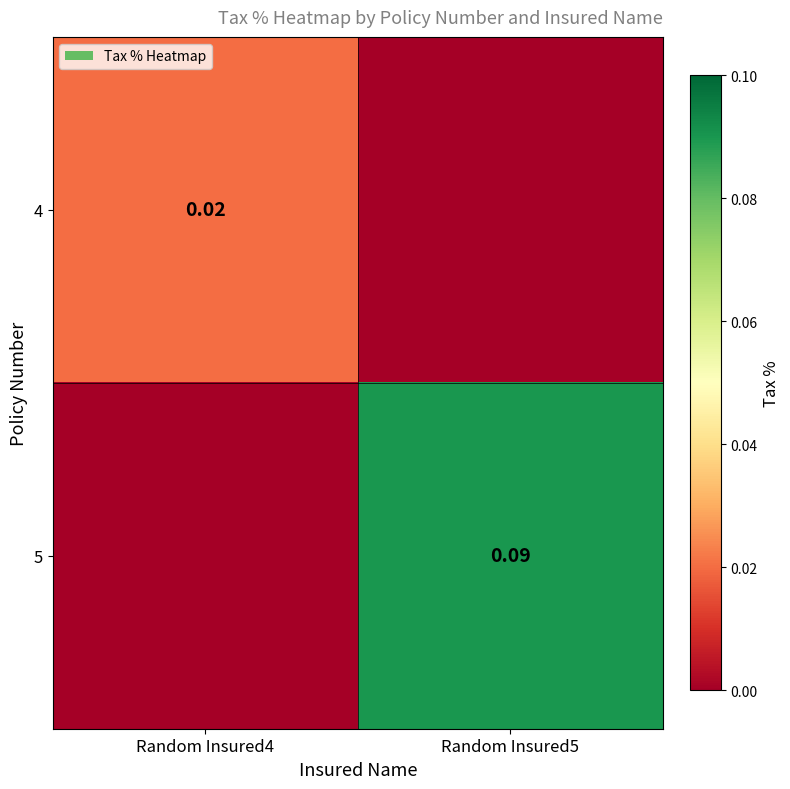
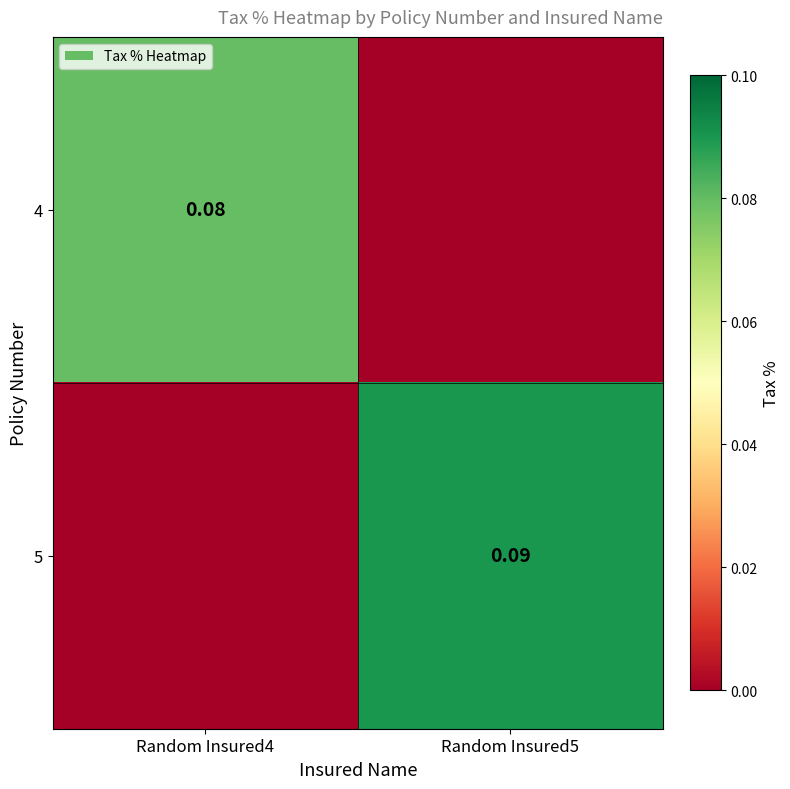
  {
    "4": {
-     "Random Insured4": 0.02
+     "Random Insured4": 0.08
    },
    "5": {
      "Random Insured5": 0.09
    }
  }
